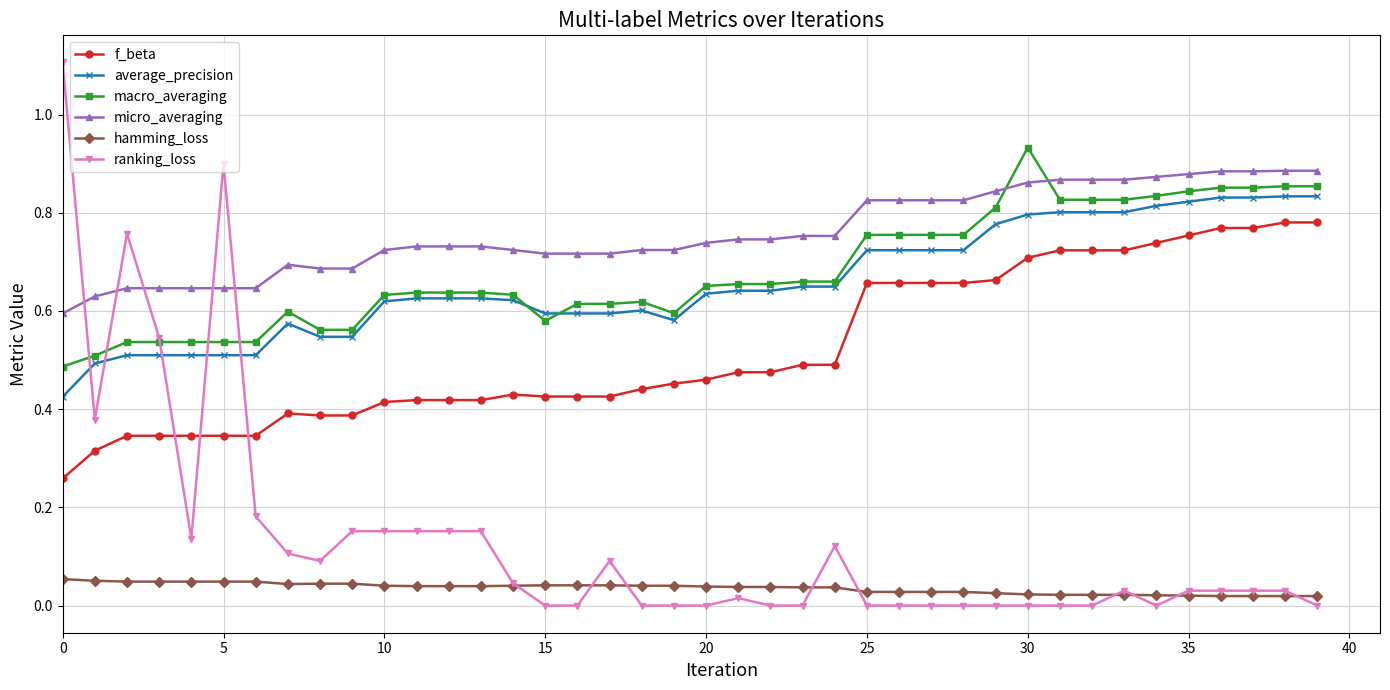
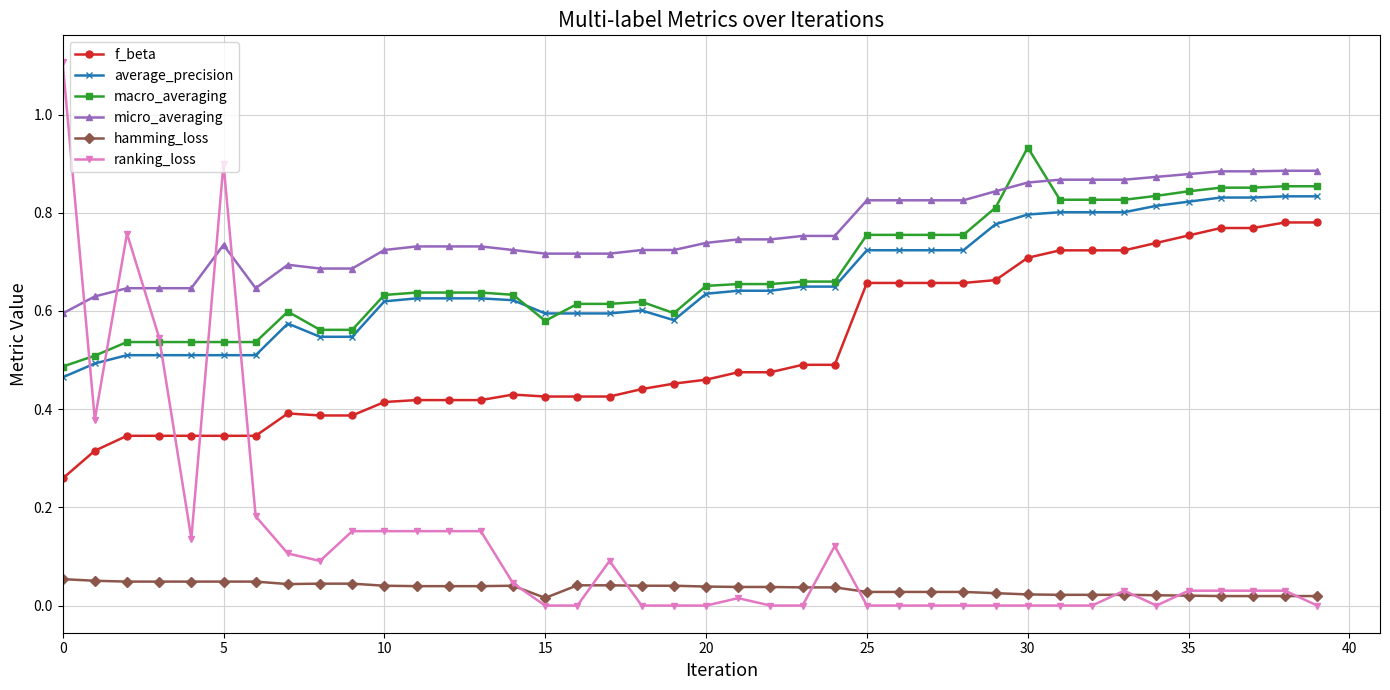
  {
    "f_beta": {
      "0": 0.26,
      "5": 0.35,
      "10": 0.41,
      "15": 0.43,
      "20": 0.46,
      "25": 0.66,
      "30": 0.71,
      "35": 0.75
    },
    "average_precision": {
-     "0": 0.43,
+     "0": 0.46,
      "5": 0.51,
      "10": 0.62,
      "15": 0.59,
      "20": 0.64,
      "25": 0.72,
      "30": 0.80,
      "35": 0.82
    },
    "macro_averaging": {
      "0": 0.49,
      "5": 0.54,
      "10": 0.63,
      "15": 0.58,
      "20": 0.65,
      "25": 0.75,
      "30": 0.93,
      "35": 0.84
    },
    "micro_averaging": {
      "0": 0.59,
-     "5": 0.65,
+     "5": 0.73,
      "10": 0.72,
      "15": 0.72,
      "20": 0.74,
      "25": 0.83,
      "30": 0.86,
      "35": 0.88
    },
    "hamming_loss": {
      "0": 0.05,
      "5": 0.05,
      "10": 0.04,
-     "15": 0.04,
+     "15": 0.02,
      "20": 0.04,
      "25": 0.03,
      "30": 0.02,
      "35": 0.02
    },
    "ranking_loss": {
      "0": 1.11,
      "10": 0.15,
      "15": 0.00,
      "20": 0.00,
      "25": 0.00,
      "30": 0.00,
      "35": 0.03
    }
  }
